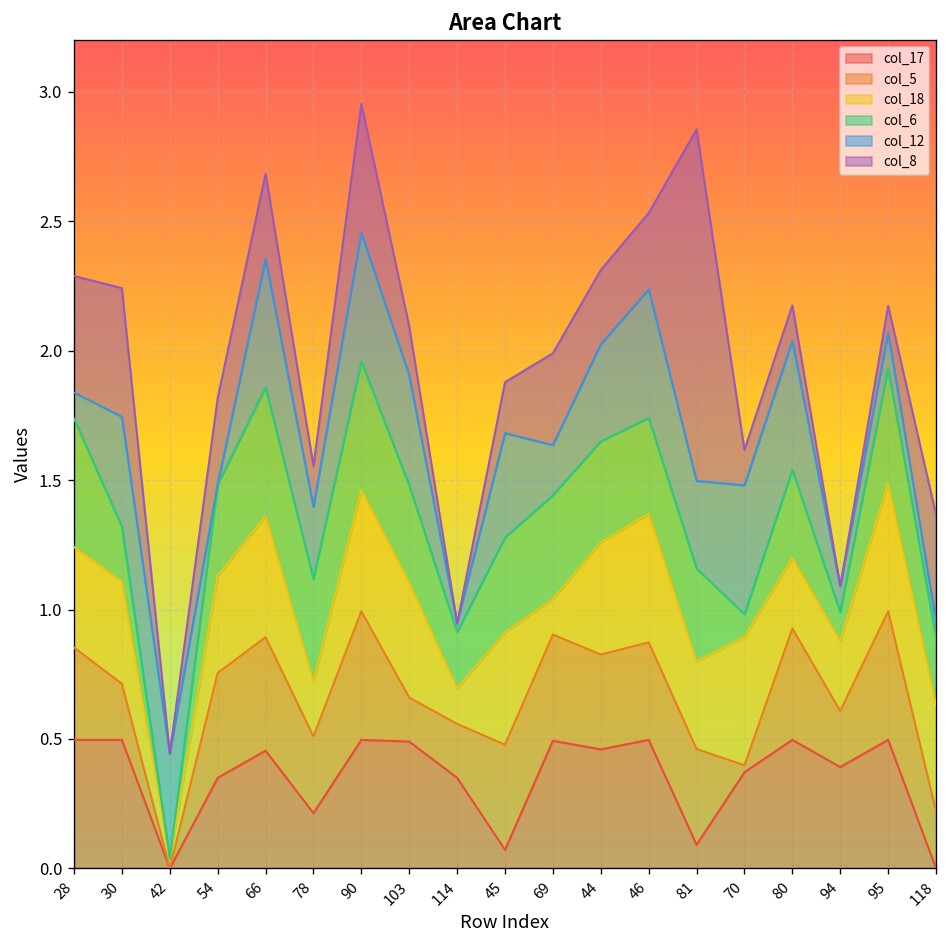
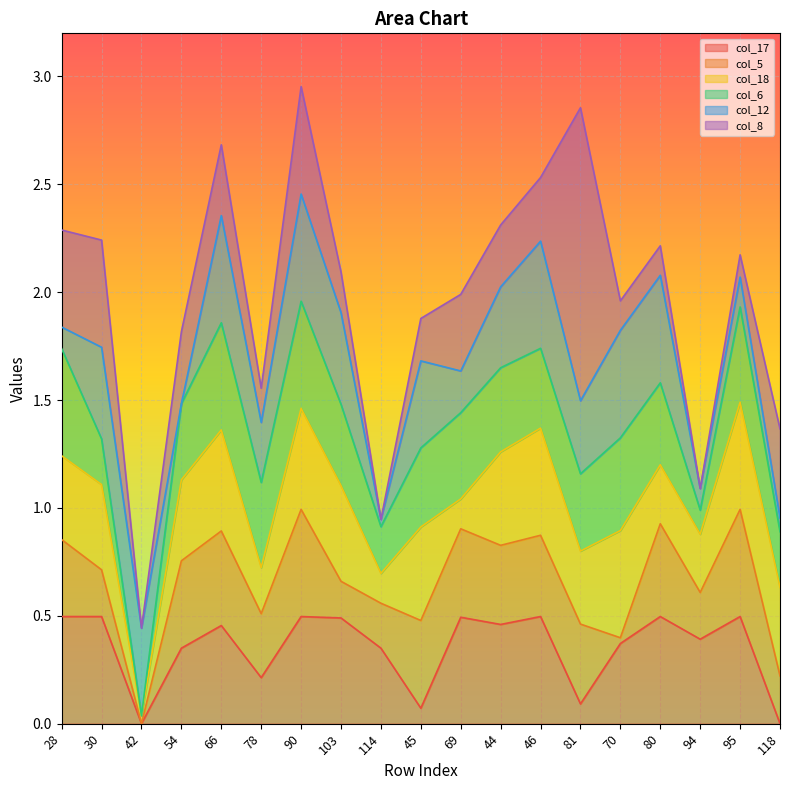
  {
    "col_6": {
      "28": 0.50,
      "30": 0.21,
      "66": 0.50,
      "78": 0.40,
      "90": 0.50,
      "103": 0.38,
      "114": 0.22,
      "45": 0.37,
      "69": 0.40,
      "44": 0.39,
      "46": 0.37,
      "81": 0.36,
-     "70": 0.09,
-     "80": 0.34,
+     "70": 0.43,
+     "80": 0.38,
      "94": 0.11,
      "95": 0.44,
      "118": 0.26
    },
    "col_12": {
      "28": 0.10,
      "30": 0.43,
      "66": 0.50,
      "78": 0.28,
      "90": 0.50,
      "103": 0.43,
      "45": 0.40,
      "69": 0.19,
      "44": 0.38,
      "46": 0.50,
      "81": 0.34,
      "70": 0.50,
      "80": 0.50,
      "95": 0.14,
      "118": 0.06
    },
    "col_8": {
      "28": 0.45,
      "30": 0.50,
      "54": 0.33,
      "66": 0.33,
      "78": 0.16,
      "90": 0.50,
      "103": 0.19,
      "45": 0.20,
      "69": 0.36,
      "44": 0.29,
      "46": 0.29,
      "81": 1.36,
      "70": 0.14,
      "80": 0.14,
      "95": 0.10,
      "118": 0.41
    }
  }
